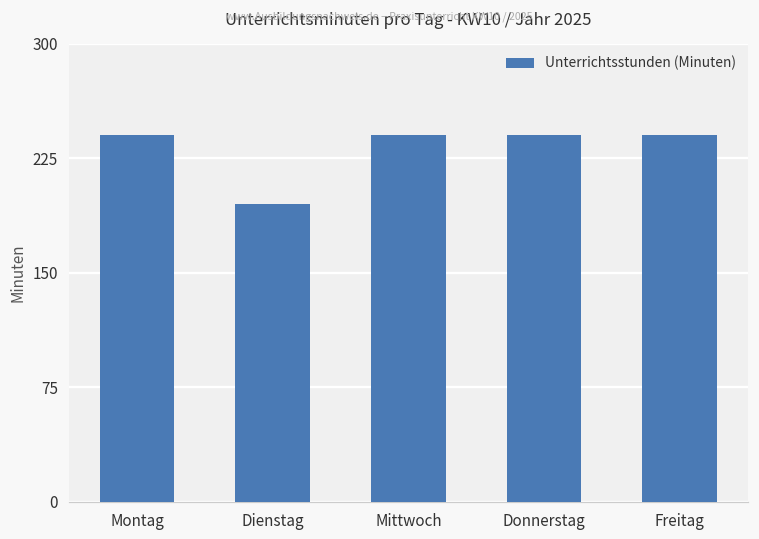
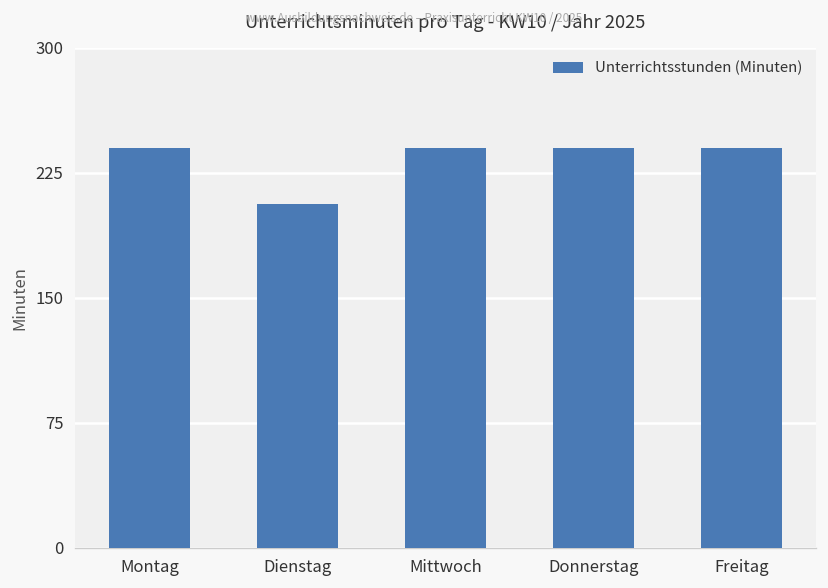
  {
    "Montag": 240,
-   "Dienstag": 195,
+   "Dienstag": 206,
    "Mittwoch": 240,
    "Donnerstag": 240,
    "Freitag": 240
  }
